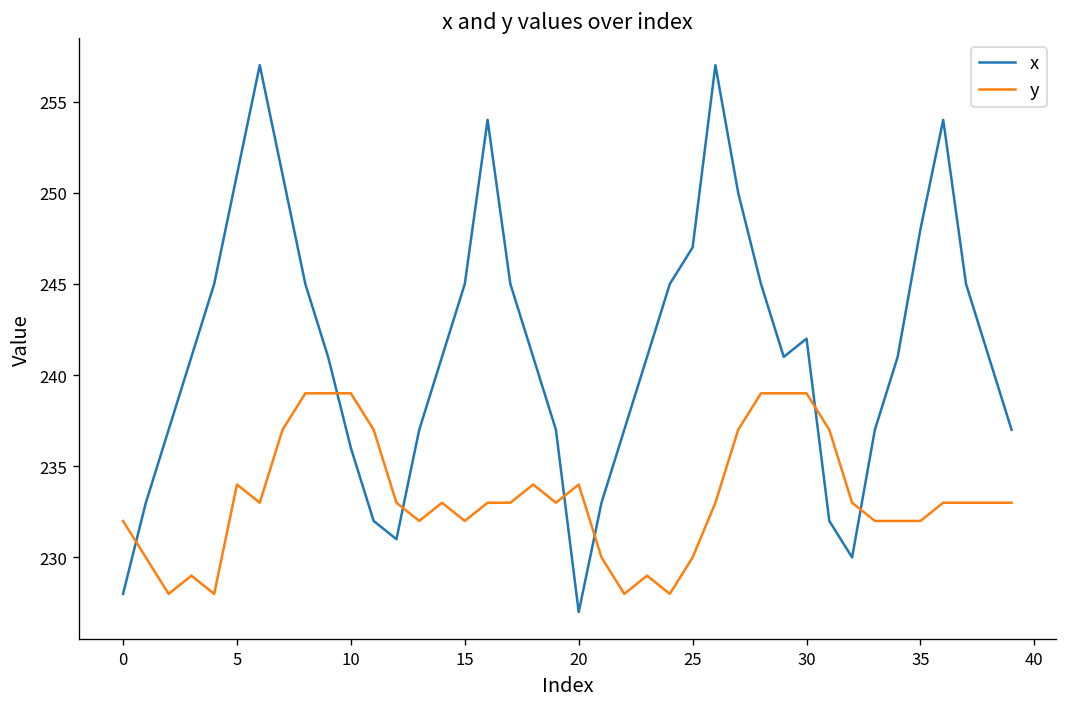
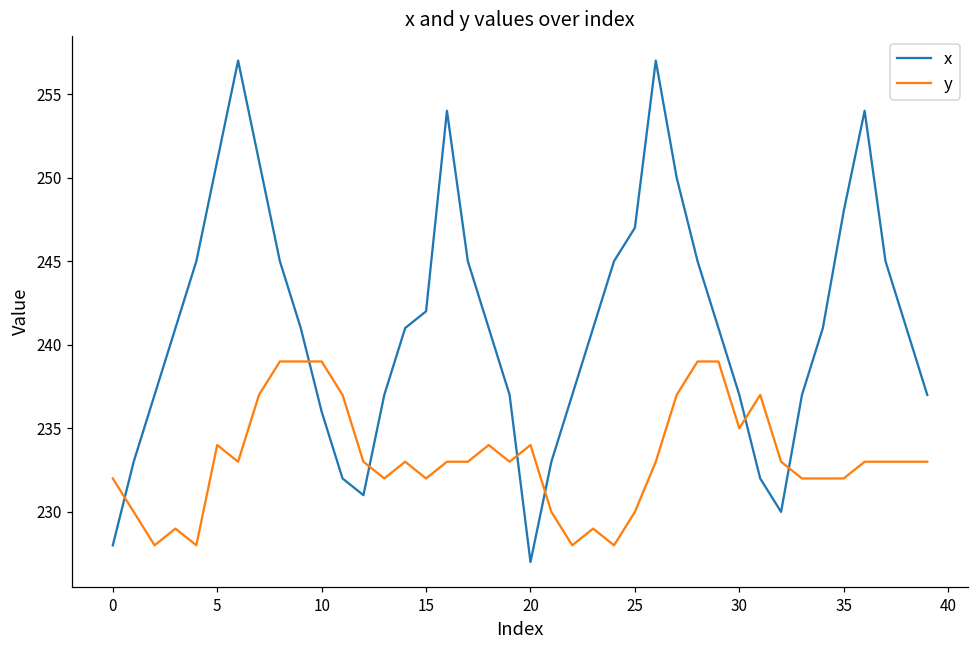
  {
    "x": {
      "0": 228,
      "5": 251,
      "10": 236,
-     "15": 245,
+     "15": 242,
      "20": 227,
      "25": 247,
-     "30": 242,
+     "30": 237,
      "35": 248
    },
    "y": {
      "0": 232,
      "5": 234,
      "10": 239,
      "15": 232,
      "20": 234,
      "25": 230,
-     "30": 239,
+     "30": 235,
      "35": 232
    }
  }
